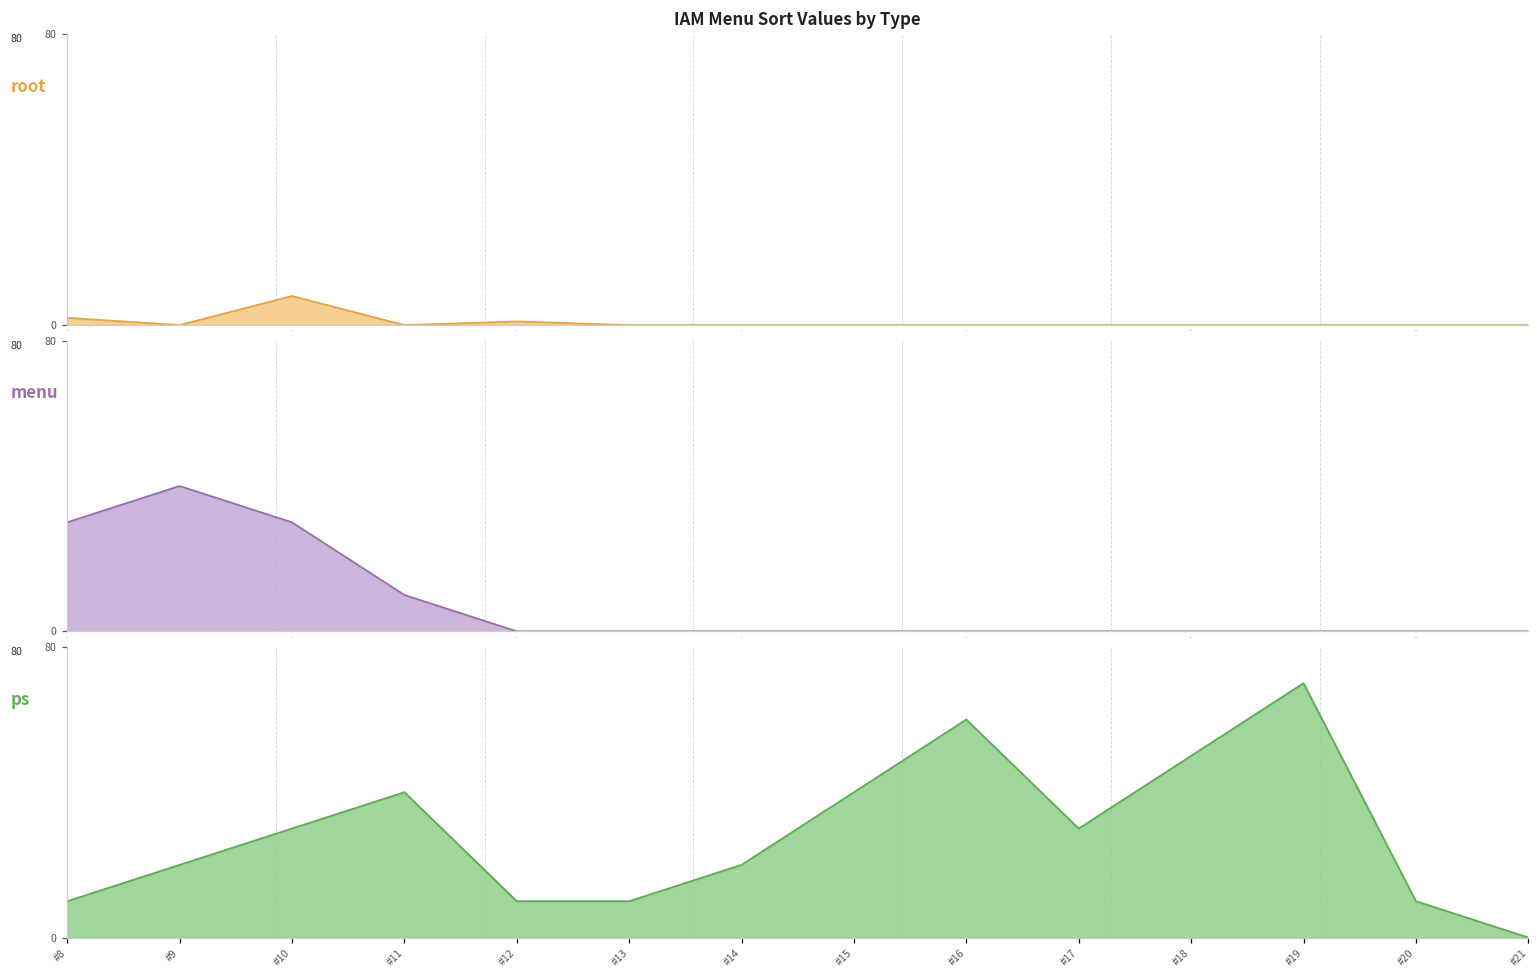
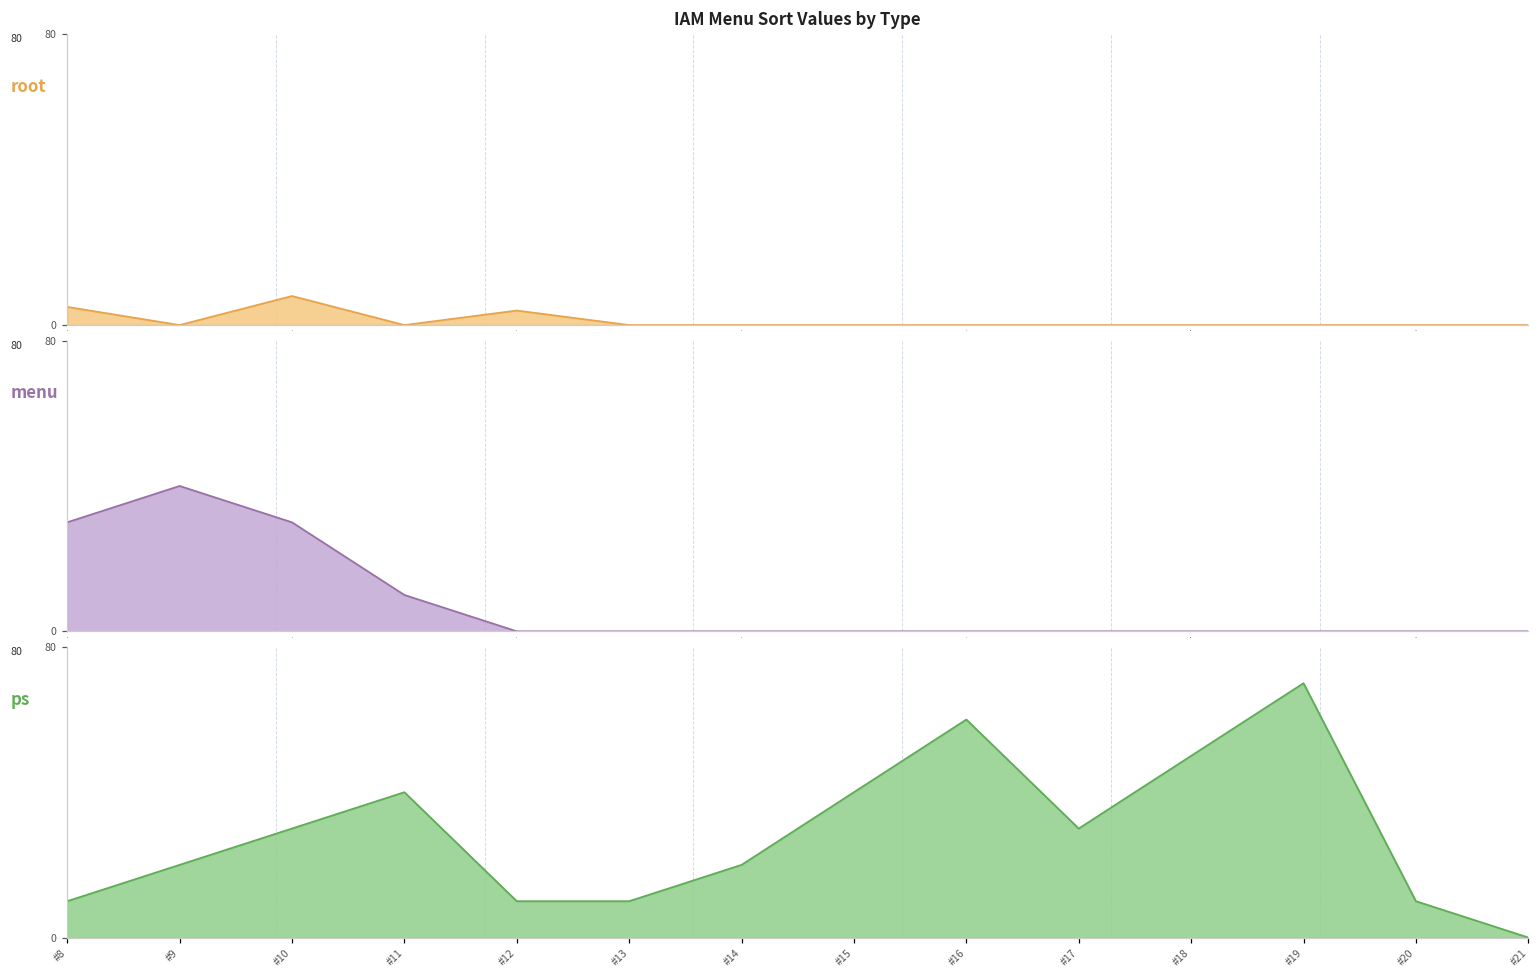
  {
    "IAM Menu Sort Values by Type": {
-     "0": 2,
+     "0": 5,
      "2": 8,
-     "4": 1,
+     "4": 4,
      "6": 0,
      "8": 0,
      "10": 0,
      "12": 0
    }
  }
